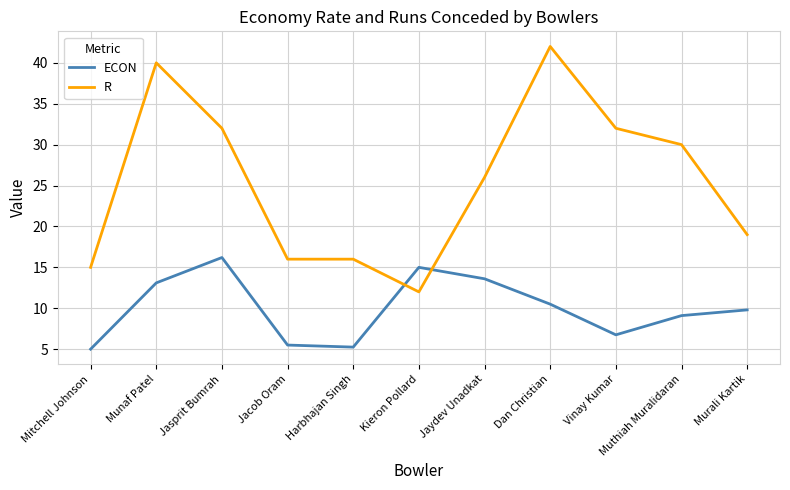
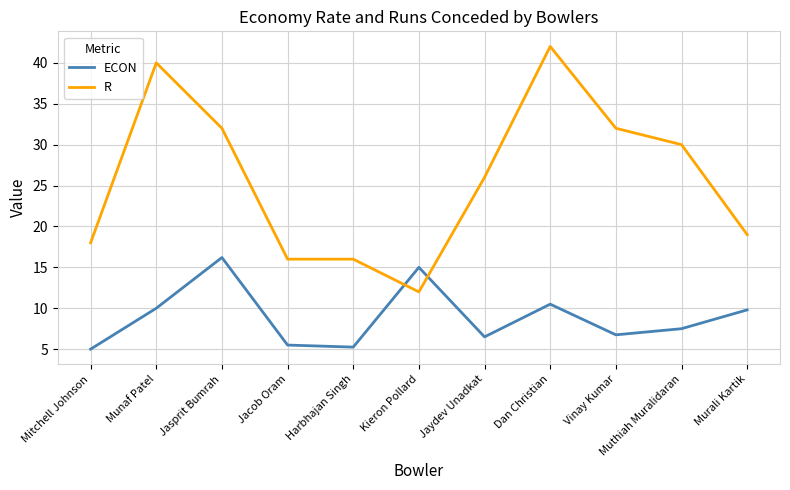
  {
    "ECON": {
      "Mitchell Johnson": 5,
-     "Munaf Patel": 13,
+     "Munaf Patel": 10,
      "Jasprit Bumrah": 16,
      "Jacob Oram": 6,
      "Harbhajan Singh": 5,
      "Kieron Pollard": 15,
-     "Jaydev Unadkat": 14,
+     "Jaydev Unadkat": 7,
      "Dan Christian": 11,
      "Vinay Kumar": 7,
-     "Muthiah Muralidaran": 9,
+     "Muthiah Muralidaran": 8,
      "Murali Kartik": 10
    },
    "R": {
-     "Mitchell Johnson": 15,
+     "Mitchell Johnson": 18,
      "Munaf Patel": 40,
      "Jasprit Bumrah": 32,
      "Jacob Oram": 16,
      "Harbhajan Singh": 16,
      "Kieron Pollard": 12,
      "Jaydev Unadkat": 26,
      "Dan Christian": 42,
      "Vinay Kumar": 32,
      "Muthiah Muralidaran": 30,
      "Murali Kartik": 19
    }
  }
